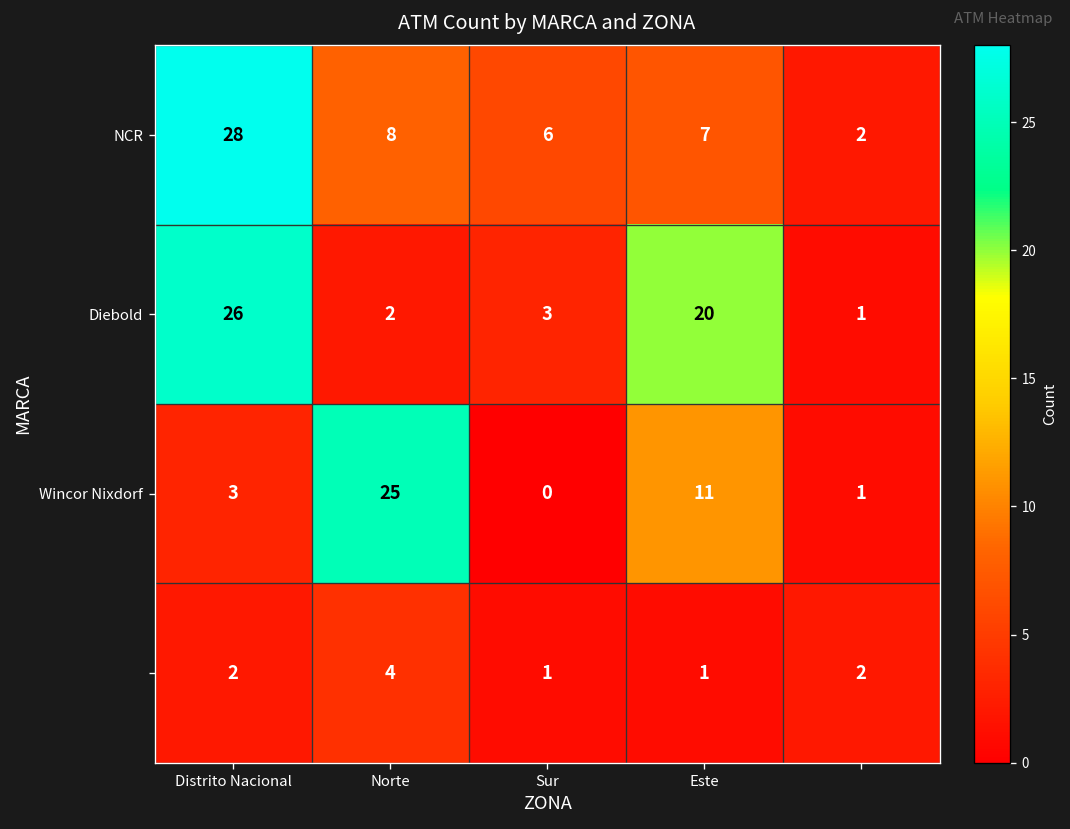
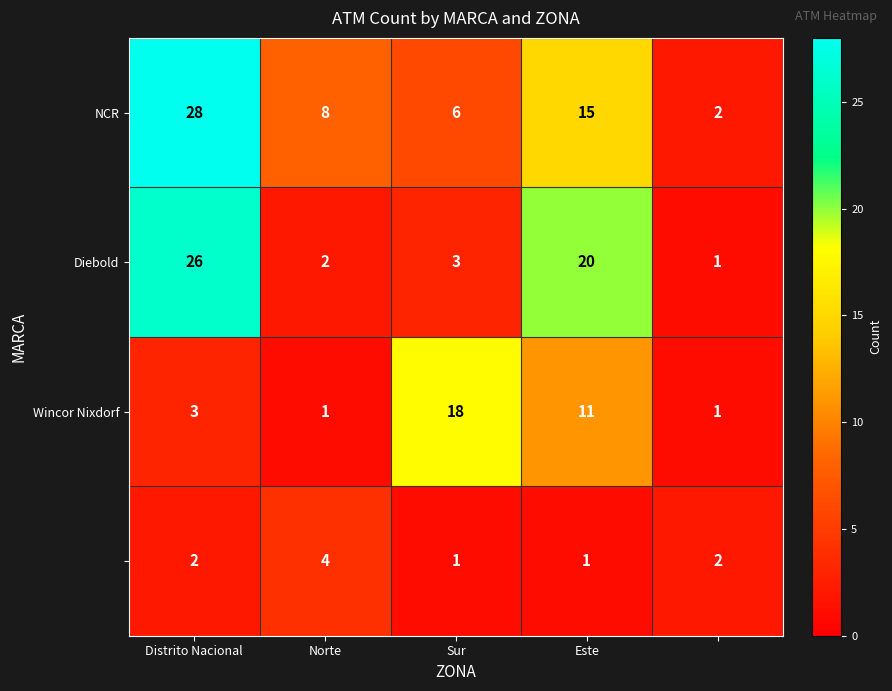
  {
    "NCR": {
      "Distrito Nacional": 28,
      "Norte": 8,
      "Sur": 6,
-     "Este": 7
+     "Este": 15
    },
    "Diebold": {
      "Distrito Nacional": 26,
      "Norte": 2,
      "Sur": 3,
      "Este": 20
    },
    "Wincor Nixdorf": {
      "Distrito Nacional": 3,
-     "Norte": 25,
-     "Sur": 0,
+     "Norte": 1,
+     "Sur": 18,
      "Este": 11
    }
  }
